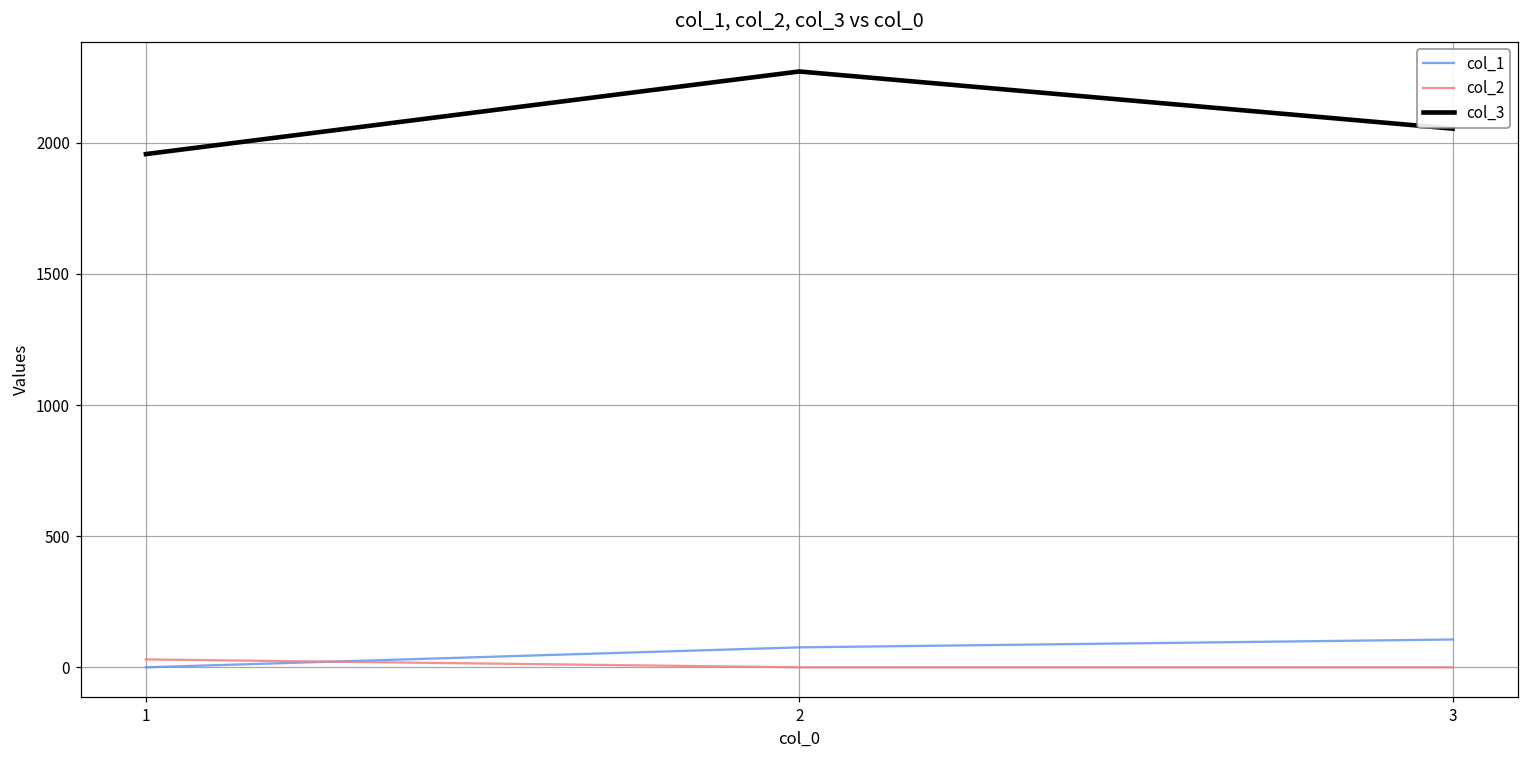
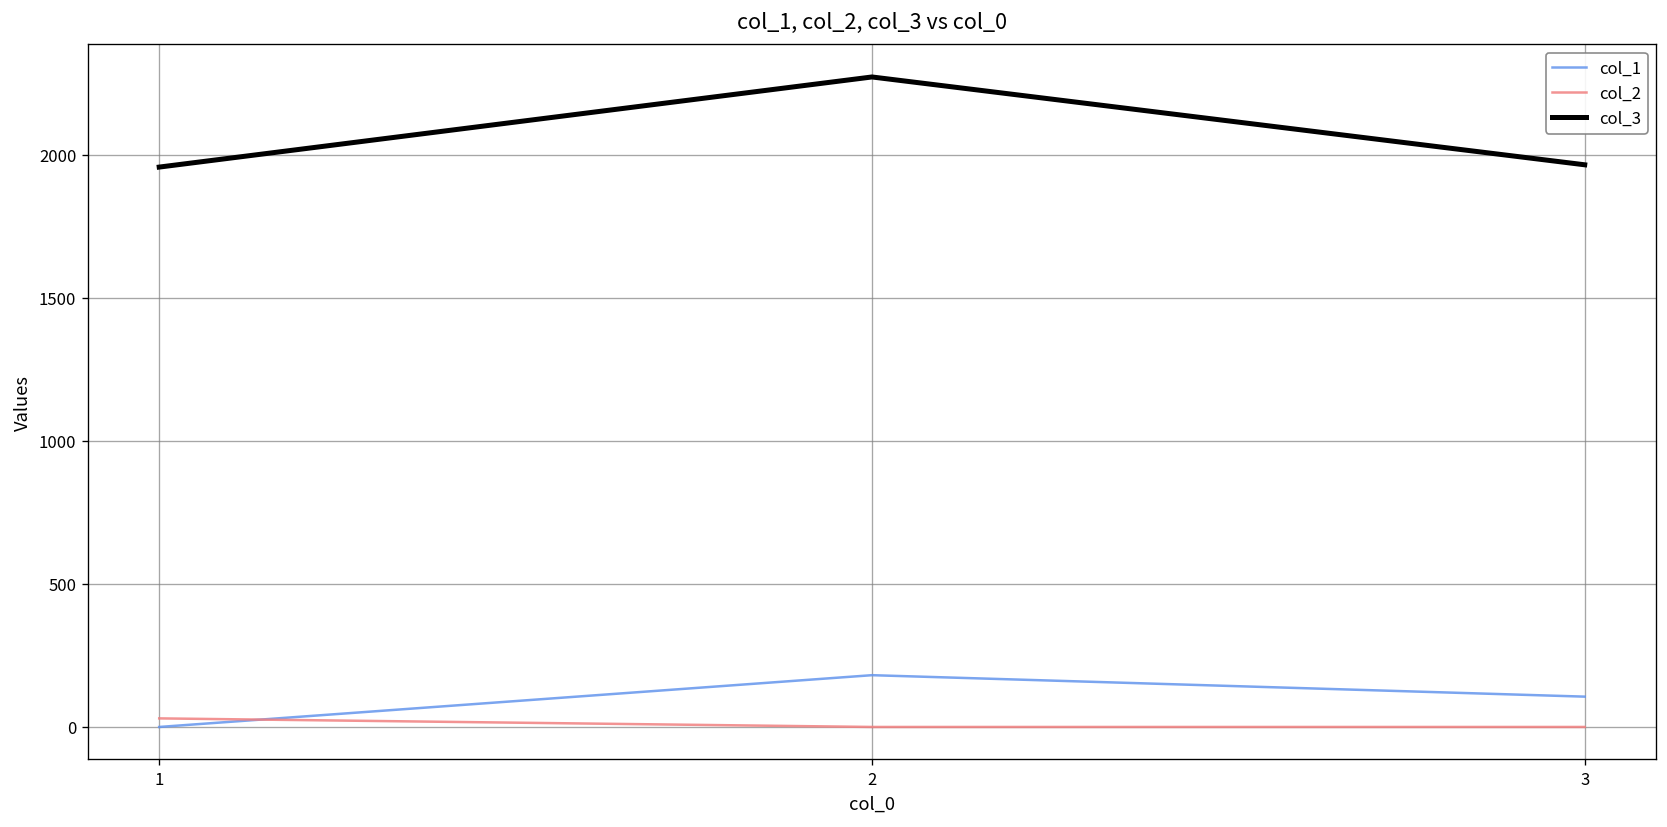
  {
    "col_1": {
      "1": 0,
-     "2": 80,
+     "2": 180,
      "3": 110
    },
    "col_2": {
      "1": 30,
      "2": 0,
      "3": 0
    },
    "col_3": {
      "1": 1960,
      "2": 2270,
-     "3": 2050
+     "3": 1970
    }
  }
